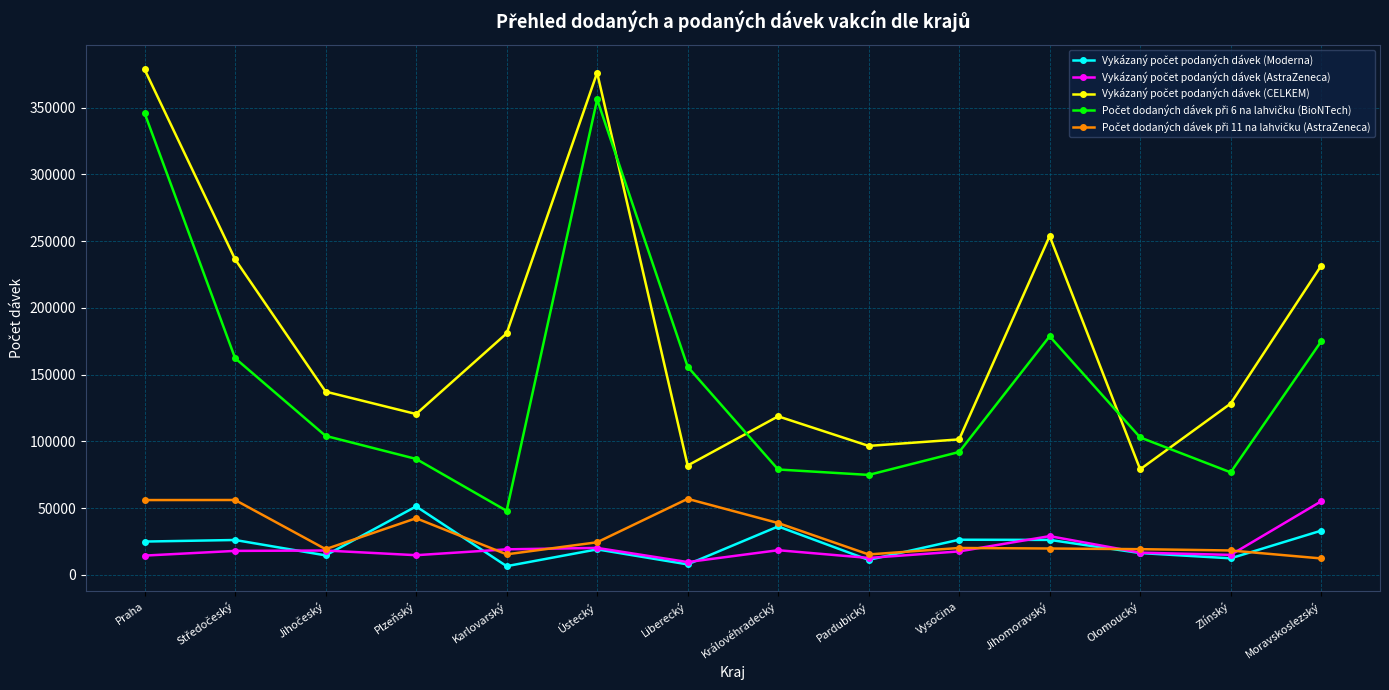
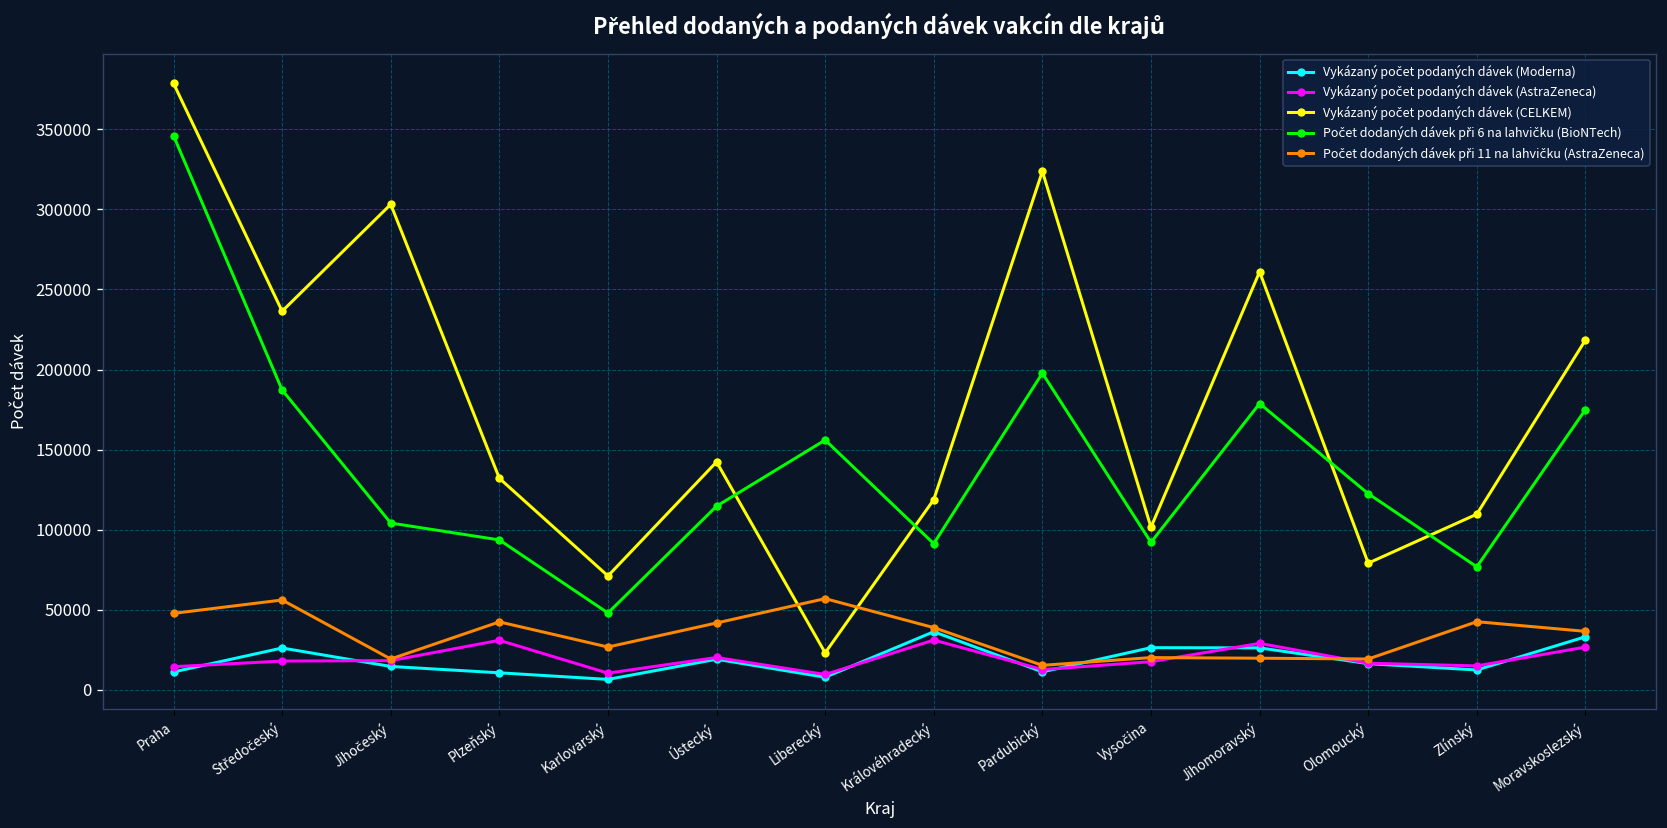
  {
    "Vykázaný počet podaných dávek (Moderna)": {
-     "Praha": 25000,
+     "Praha": 11000,
      "Středočeský": 26000,
      "Jihočeský": 15000,
-     "Plzeňský": 51000,
+     "Plzeňský": 11000,
      "Karlovarský": 7000,
      "Královéhradecký": 36000,
      "Vysočina": 26000,
      "Jihomoravský": 26000,
      "Zlínský": 12000,
      "Moravskoslezský": 33000
    },
    "Vykázaný počet podaných dávek (AstraZeneca)": {
      "Praha": 14000,
      "Středočeský": 18000,
-     "Plzeňský": 15000,
-     "Karlovarský": 19000,
-     "Královéhradecký": 18000,
+     "Plzeňský": 31000,
+     "Karlovarský": 10000,
+     "Královéhradecký": 31000,
      "Vysočina": 18000,
      "Jihomoravský": 29000,
      "Zlínský": 15000,
-     "Moravskoslezský": 55000
+     "Moravskoslezský": 27000
    },
    "Vykázaný počet podaných dávek (CELKEM)": {
      "Praha": 379000,
      "Středočeský": 236000,
-     "Jihočeský": 137000,
-     "Plzeňský": 120000,
-     "Karlovarský": 181000,
-     "Ústecký": 376000,
-     "Liberecký": 82000,
+     "Jihočeský": 303000,
+     "Plzeňský": 132000,
+     "Karlovarský": 71000,
+     "Ústecký": 142000,
+     "Liberecký": 23000,
      "Královéhradecký": 119000,
-     "Pardubický": 97000,
+     "Pardubický": 324000,
      "Vysočina": 102000,
-     "Jihomoravský": 254000,
+     "Jihomoravský": 261000,
      "Olomoucký": 79000,
-     "Zlínský": 128000,
-     "Moravskoslezský": 232000
+     "Zlínský": 110000,
+     "Moravskoslezský": 218000
    },
    "Počet dodaných dávek při 6 na lahvičku (BioNTech)": {
      "Praha": 346000,
-     "Středočeský": 162000,
+     "Středočeský": 187000,
      "Jihočeský": 104000,
-     "Plzeňský": 87000,
+     "Plzeňský": 94000,
      "Karlovarský": 48000,
-     "Ústecký": 356000,
+     "Ústecký": 115000,
      "Liberecký": 156000,
-     "Královéhradecký": 79000,
-     "Pardubický": 75000,
+     "Královéhradecký": 91000,
+     "Pardubický": 198000,
      "Vysočina": 92000,
      "Jihomoravský": 179000,
-     "Olomoucký": 103000,
+     "Olomoucký": 122000,
      "Zlínský": 77000,
      "Moravskoslezský": 175000
    },
    "Počet dodaných dávek při 11 na lahvičku (AstraZeneca)": {
-     "Praha": 56000,
+     "Praha": 48000,
      "Středočeský": 56000,
      "Plzeňský": 42000,
-     "Karlovarský": 15000,
-     "Ústecký": 24000,
+     "Karlovarský": 27000,
+     "Ústecký": 42000,
      "Liberecký": 57000,
      "Královéhradecký": 39000,
      "Pardubický": 15000,
      "Vysočina": 20000,
      "Jihomoravský": 20000,
      "Olomoucký": 19000,
-     "Zlínský": 18000,
-     "Moravskoslezský": 12000
+     "Zlínský": 43000,
+     "Moravskoslezský": 37000
    }
  }
